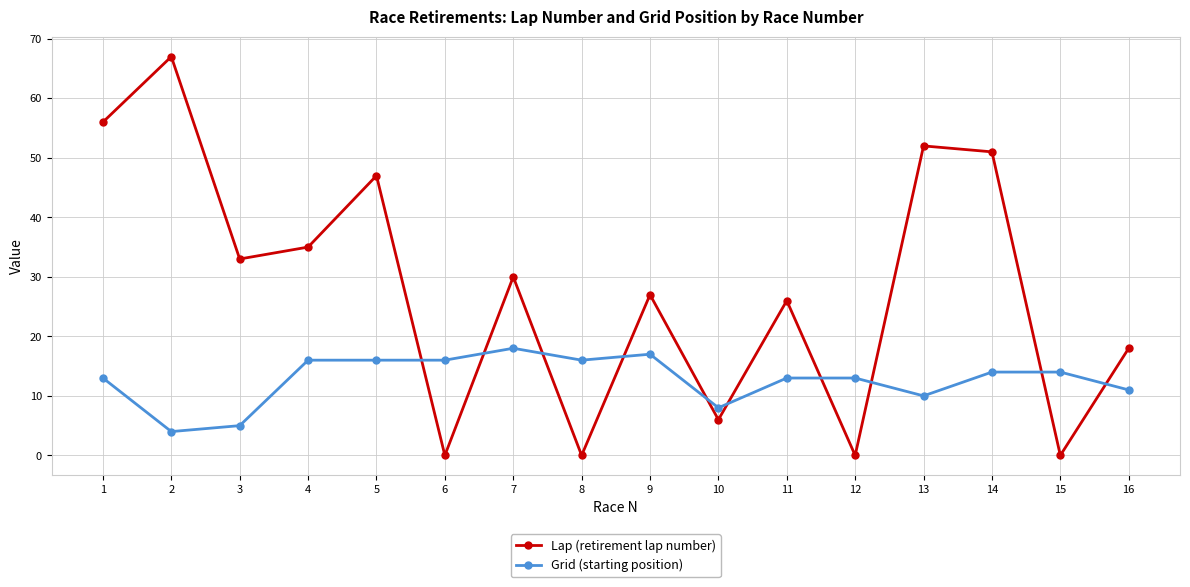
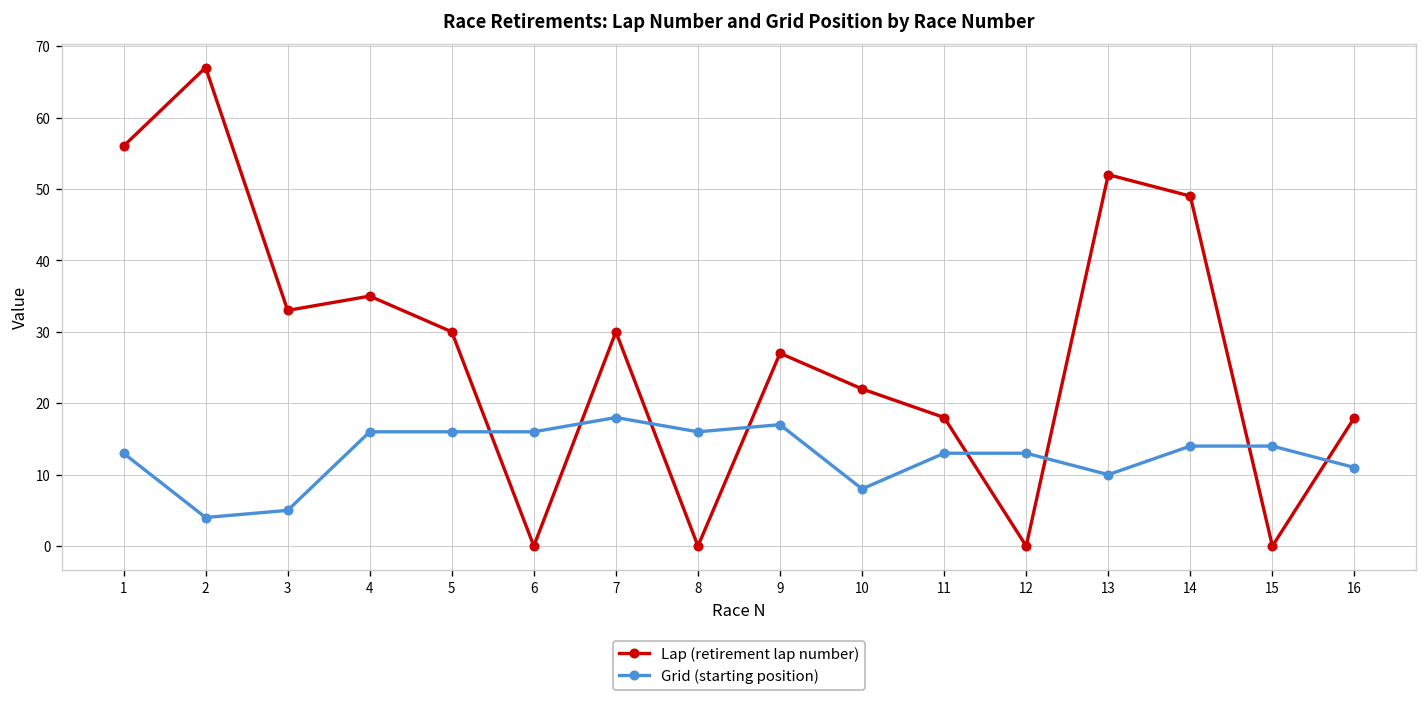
  {
    "Lap (retirement lap number)": {
      "1": 56,
      "2": 67,
      "3": 33,
      "4": 35,
-     "5": 47,
+     "5": 30,
      "6": 0,
      "7": 30,
      "8": 0,
      "9": 27,
-     "10": 6,
-     "11": 26,
+     "10": 22,
+     "11": 18,
      "12": 0,
      "13": 52,
-     "14": 51,
+     "14": 49,
      "15": 0,
      "16": 18
    },
    "Grid (starting position)": {
      "1": 13,
      "2": 4,
      "3": 5,
      "4": 16,
      "5": 16,
      "6": 16,
      "7": 18,
      "8": 16,
      "9": 17,
      "10": 8,
      "11": 13,
      "12": 13,
      "13": 10,
      "14": 14,
      "15": 14,
      "16": 11
    }
  }
